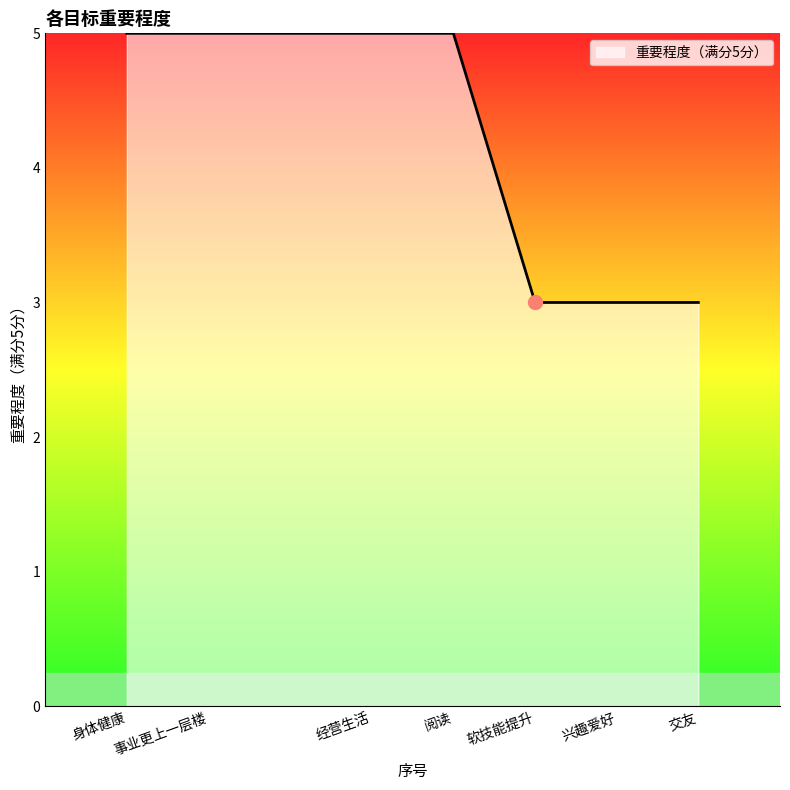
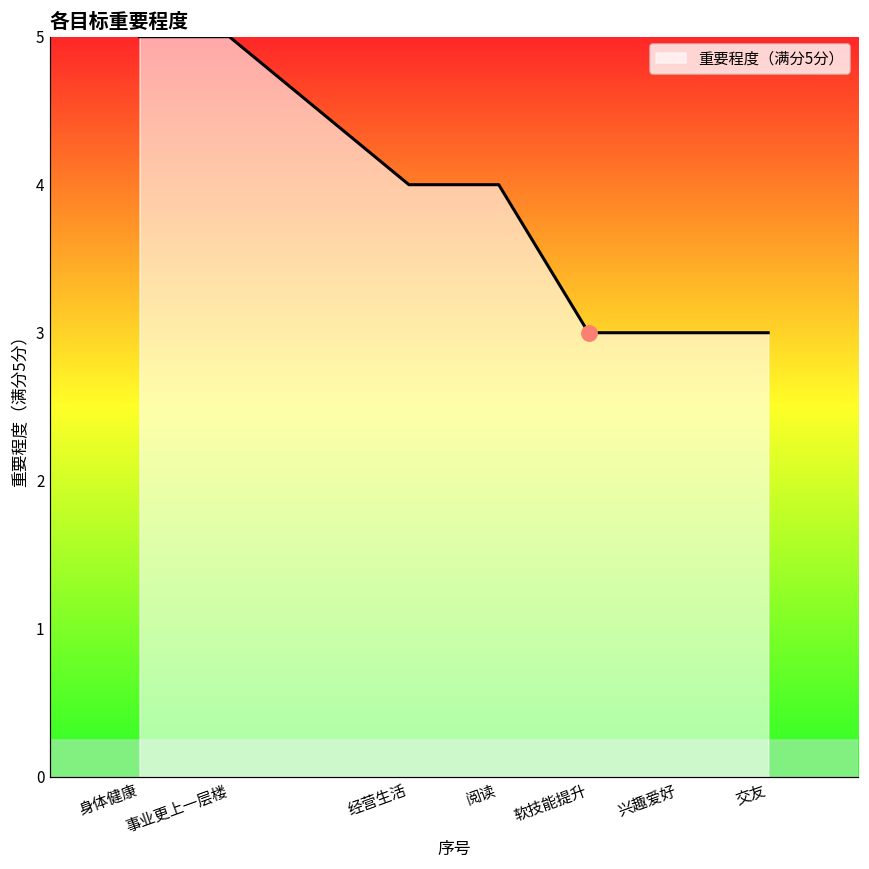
  {
    "重要程度（满分5分）": {
      "身体健康": 5,
      "事业更上一层楼": 5,
-     "经营生活": 5,
-     "阅读": 5,
+     "经营生活": 4,
+     "阅读": 4,
      "兴趣爱好": 3,
      "交友": 3
    }
  }
